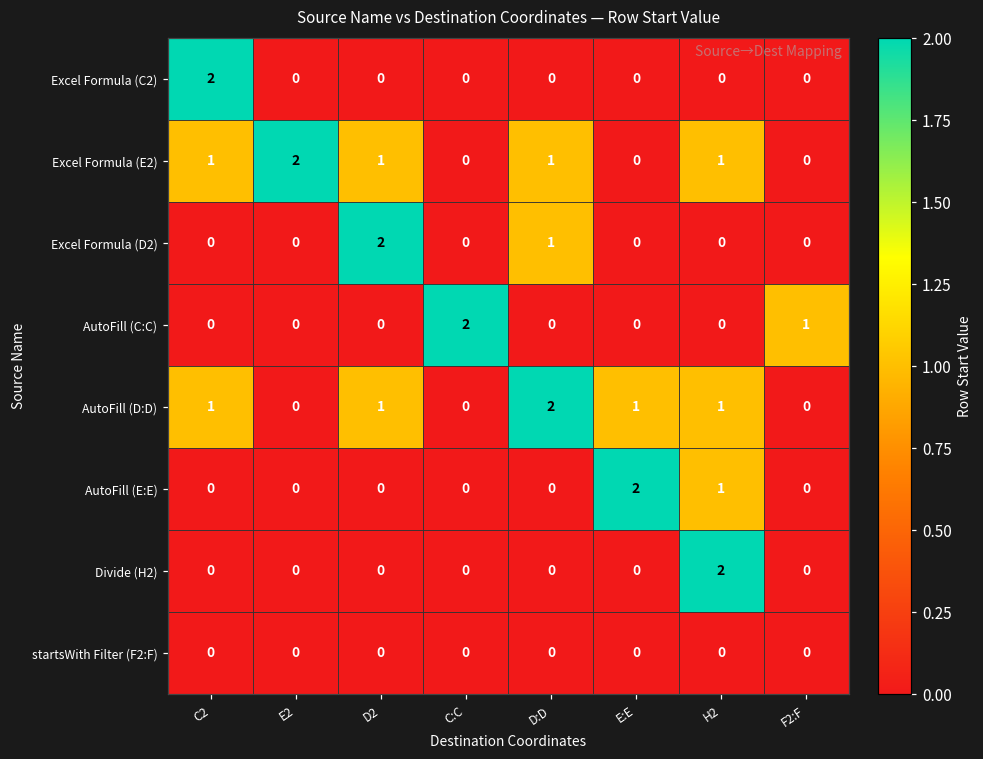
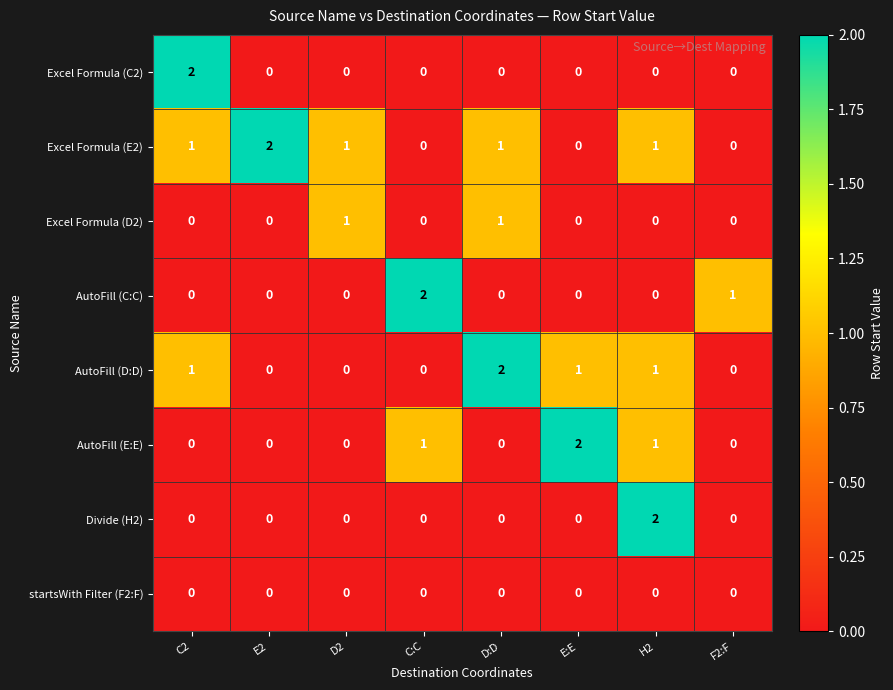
  {
    "Excel Formula (C2)": {
      "C2": 2,
      "E2": 0,
      "D2": 0,
      "C:C": 0,
      "D:D": 0,
      "E:E": 0,
      "H2": 0
    },
    "Excel Formula (E2)": {
      "C2": 1,
      "E2": 2,
      "D2": 1,
      "C:C": 0,
      "D:D": 1,
      "E:E": 0,
      "H2": 1,
      "F2:F": 0
    },
    "Excel Formula (D2)": {
      "C2": 0,
      "E2": 0,
-     "D2": 2,
+     "D2": 1,
      "C:C": 0,
      "D:D": 1,
      "E:E": 0,
      "H2": 0,
      "F2:F": 0
    },
    "AutoFill (C:C)": {
      "C2": 0,
      "E2": 0,
      "D2": 0,
      "C:C": 2,
      "D:D": 0,
      "E:E": 0,
      "H2": 0,
      "F2:F": 1
    },
    "AutoFill (D:D)": {
      "C2": 1,
      "E2": 0,
-     "D2": 1,
+     "D2": 0,
      "C:C": 0,
      "D:D": 2,
      "E:E": 1,
      "H2": 1,
      "F2:F": 0
    },
    "AutoFill (E:E)": {
      "C2": 0,
      "E2": 0,
      "D2": 0,
-     "C:C": 0,
+     "C:C": 1,
      "D:D": 0,
      "E:E": 2,
      "H2": 1,
      "F2:F": 0
    },
    "Divide (H2)": {
      "C2": 0,
      "E2": 0,
      "D2": 0,
      "C:C": 0,
      "D:D": 0,
      "E:E": 0,
      "H2": 2,
      "F2:F": 0
    },
    "startsWith Filter (F2:F)": {
      "C2": 0,
      "E2": 0,
      "D2": 0,
      "C:C": 0,
      "D:D": 0,
      "E:E": 0,
      "H2": 0,
      "F2:F": 0
    }
  }
